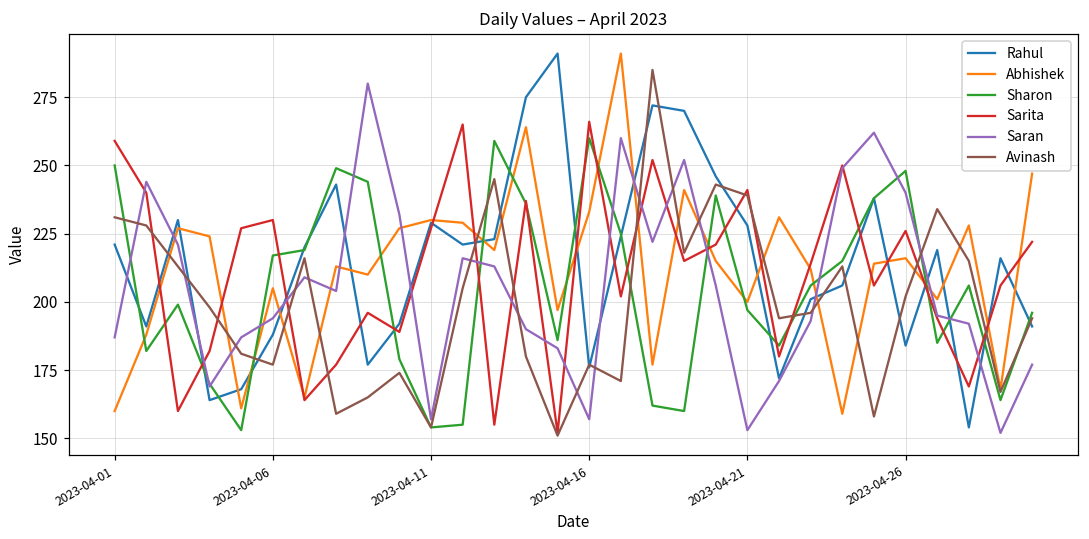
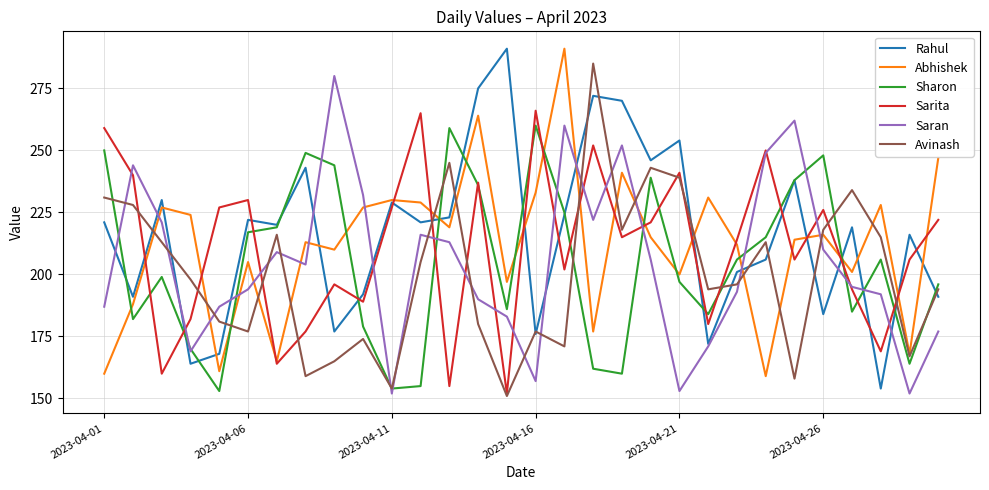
  {
    "Rahul": {
      "2023-04-01": 221,
-     "2023-04-06": 188,
-     "2023-04-21": 228,
+     "2023-04-06": 222,
+     "2023-04-21": 254,
      "2023-04-26": 184
    },
    "Abhishek": {
      "2023-04-01": 160,
      "2023-04-06": 205,
      "2023-04-16": 233,
      "2023-04-21": 200,
      "2023-04-26": 216
    },
    "Sharon": {
      "2023-04-01": 250,
      "2023-04-06": 217,
      "2023-04-16": 260,
      "2023-04-21": 197,
      "2023-04-26": 248
    },
    "Sarita": {
      "2023-04-01": 259,
      "2023-04-06": 230,
      "2023-04-11": 227,
      "2023-04-16": 266,
      "2023-04-21": 241,
      "2023-04-26": 226
    },
    "Saran": {
      "2023-04-01": 187,
      "2023-04-06": 194,
-     "2023-04-11": 157,
+     "2023-04-11": 152,
      "2023-04-16": 157,
      "2023-04-21": 153,
-     "2023-04-26": 240
+     "2023-04-26": 210
    },
    "Avinash": {
      "2023-04-01": 231,
      "2023-04-06": 177,
      "2023-04-21": 239,
-     "2023-04-26": 202
+     "2023-04-26": 218
    }
  }
